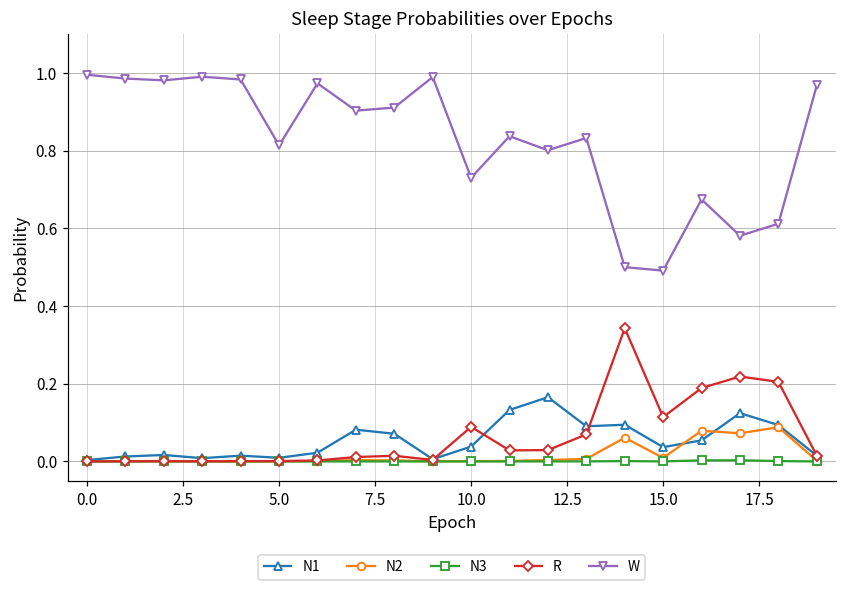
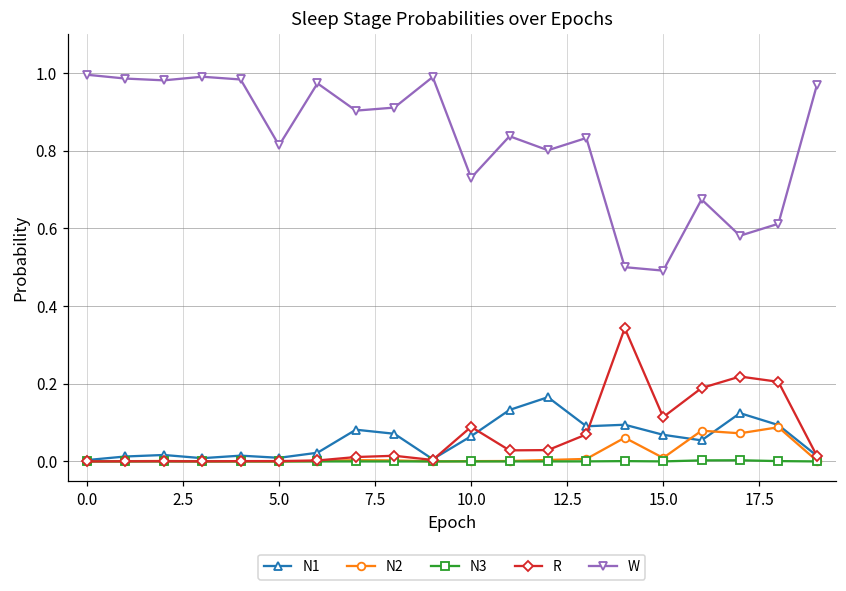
  {
    "N1": {
      "5.0": 0.01,
-     "10.0": 0.04,
-     "15.0": 0.04
+     "10.0": 0.06,
+     "15.0": 0.07
    },
    "N2": {
      "15.0": 0.01
    },
    "N3": {
      "15.0": 0.00
    },
    "R": {
      "10.0": 0.09,
      "15.0": 0.11
    },
    "W": {
      "0.0": 1.00,
      "5.0": 0.81,
      "10.0": 0.73,
      "15.0": 0.49
    }
  }
